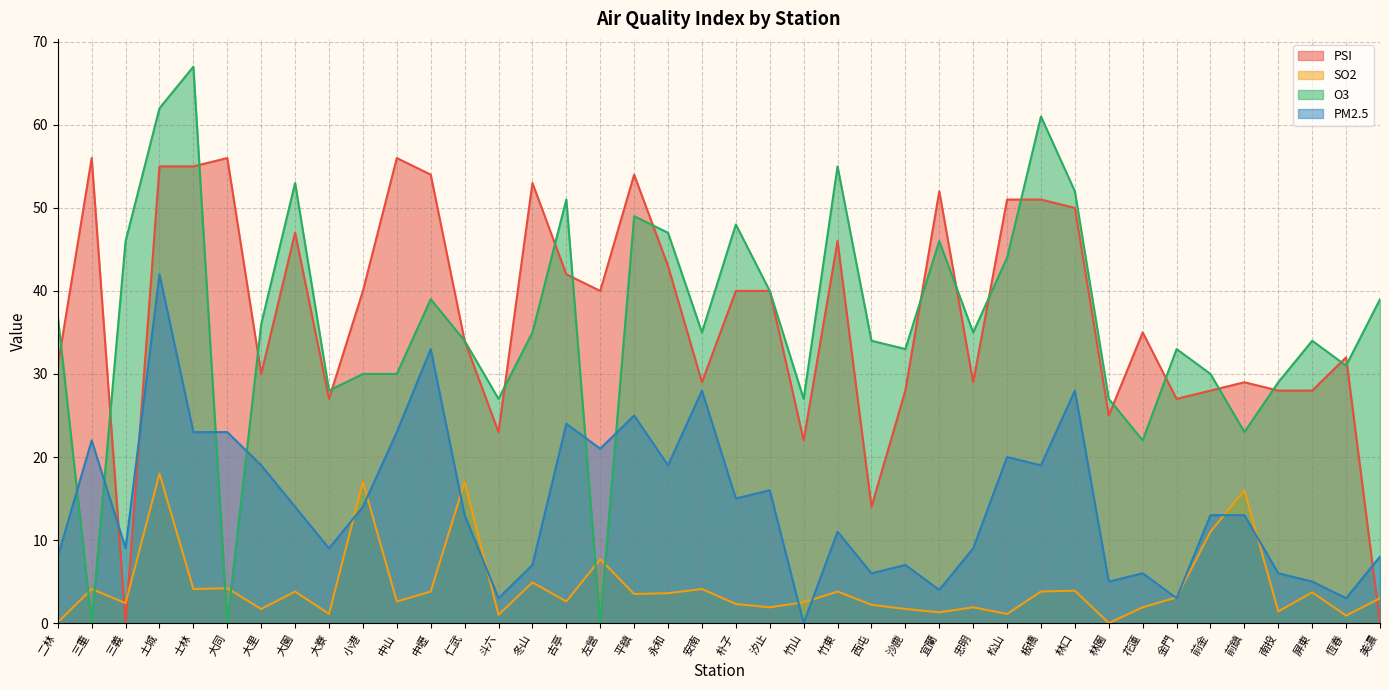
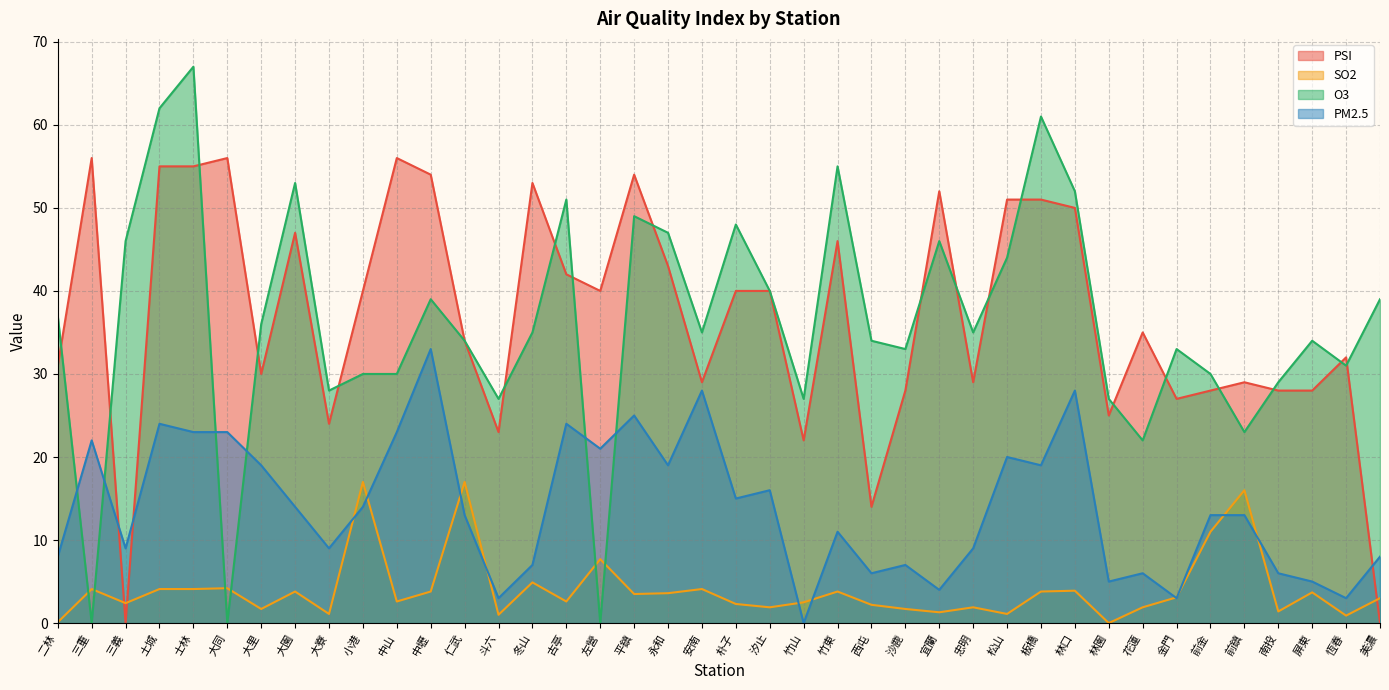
  {
    "PSI": {
      "二林": 31,
      "三重": 56,
      "三義": 0,
      "土城": 55,
      "士林": 55,
      "大同": 56,
      "大里": 30,
      "大園": 47,
-     "大寮": 27,
+     "大寮": 24,
      "小港": 40,
      "中山": 56,
      "中壢": 54,
      "斗六": 23,
      "冬山": 53,
      "古亭": 42,
      "左營": 40,
      "平鎮": 54,
      "永和": 43,
      "安南": 29,
      "朴子": 40,
      "竹山": 22,
      "竹東": 46,
      "西屯": 14,
      "沙鹿": 28,
      "宜蘭": 52,
      "忠明": 29,
      "松山": 51,
      "板橋": 51,
      "林口": 50,
      "林園": 25,
      "花蓮": 35,
      "金門": 27,
      "前金": 28,
      "前鎮": 29,
      "南投": 28,
      "屏東": 28,
      "恆春": 32,
      "美濃": 0
    },
    "SO2": {
      "二林": 0,
      "三重": 4,
      "三義": 2,
-     "土城": 18,
+     "土城": 4,
      "士林": 4,
      "大同": 4,
      "大里": 2,
      "大園": 4,
      "大寮": 1,
      "小港": 17,
      "中山": 3,
      "中壢": 4,
      "仁武": 17,
      "斗六": 1,
      "冬山": 5,
      "古亭": 3,
      "左營": 8,
      "平鎮": 4,
      "永和": 4,
      "安南": 4,
      "朴子": 2,
      "汐止": 2,
      "竹山": 3,
      "竹東": 4,
      "西屯": 2,
      "沙鹿": 2,
      "宜蘭": 1,
      "忠明": 2,
      "松山": 1,
      "板橋": 4,
      "林口": 4,
      "林園": 0,
      "花蓮": 2,
      "前金": 11,
      "前鎮": 16,
      "南投": 1,
      "屏東": 4,
      "恆春": 1,
      "美濃": 3
    },
    "O3": {
      "二林": 37,
      "三重": 0,
      "三義": 46,
      "土城": 62,
      "士林": 67,
      "大同": 0,
      "大里": 36,
      "大園": 53,
      "大寮": 28,
      "小港": 30,
      "中山": 30,
      "中壢": 39,
      "斗六": 27,
      "冬山": 35,
      "古亭": 51,
      "左營": 0,
      "平鎮": 49,
      "永和": 47,
      "安南": 35,
      "朴子": 48,
      "竹山": 27,
      "竹東": 55,
      "西屯": 34,
      "沙鹿": 33,
      "宜蘭": 46,
      "忠明": 35,
      "松山": 44,
      "板橋": 61,
      "林口": 52,
      "林園": 27,
      "花蓮": 22,
      "金門": 33,
      "前金": 30,
      "前鎮": 23,
      "南投": 29,
      "屏東": 34,
      "恆春": 31,
      "美濃": 39
    },
    "PM2.5": {
      "二林": 8,
      "三重": 22,
      "三義": 9,
-     "土城": 42,
+     "土城": 24,
      "士林": 23,
      "大同": 23,
      "大里": 19,
      "大園": 14,
      "大寮": 9,
      "小港": 14,
      "中山": 23,
      "中壢": 33,
      "仁武": 13,
      "斗六": 3,
      "冬山": 7,
      "古亭": 24,
      "左營": 21,
      "平鎮": 25,
      "永和": 19,
      "安南": 28,
      "朴子": 15,
      "汐止": 16,
      "竹山": 0,
      "竹東": 11,
      "西屯": 6,
      "沙鹿": 7,
      "宜蘭": 4,
      "忠明": 9,
      "松山": 20,
      "板橋": 19,
      "林口": 28,
      "林園": 5,
      "花蓮": 6,
      "前金": 13,
      "前鎮": 13,
      "南投": 6,
      "屏東": 5,
      "恆春": 3,
      "美濃": 8
    }
  }
